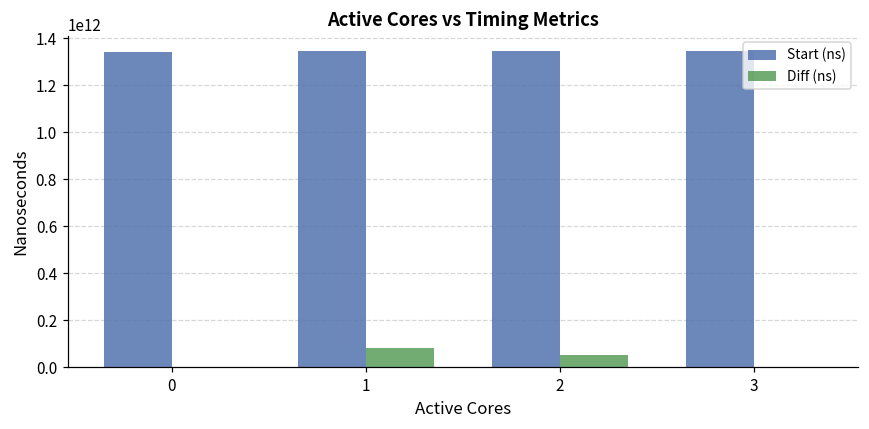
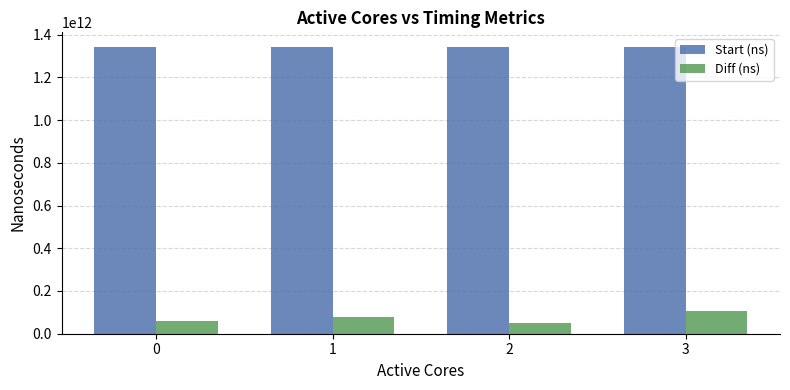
  {
    "Start (ns)": {
      "0": 1340000000000,
      "1": 1340000000000,
      "2": 1340000000000,
      "3": 1340000000000
    },
    "Diff (ns)": {
-     "0": 0,
+     "0": 60000000000,
      "1": 80000000000,
      "2": 50000000000,
-     "3": 0
+     "3": 110000000000
    }
  }
